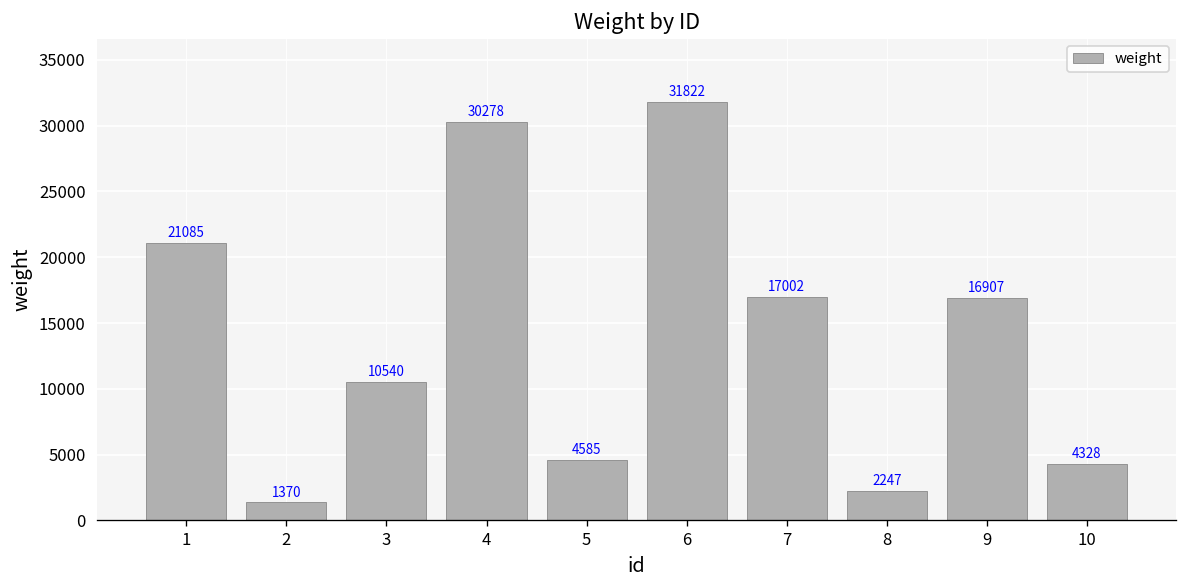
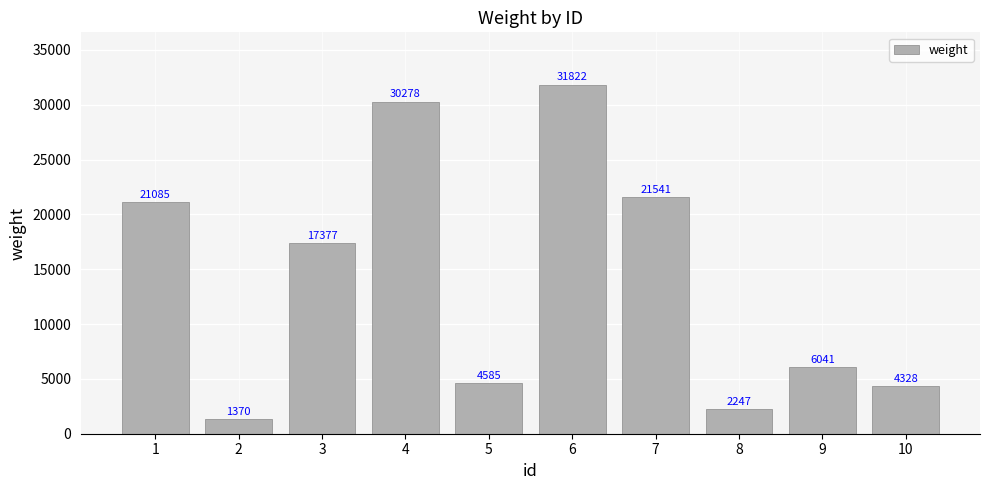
  {
    "1": 21085,
    "2": 1370,
-   "3": 10540,
+   "3": 17377,
    "4": 30278,
    "5": 4585,
    "6": 31822,
-   "7": 17002,
+   "7": 21541,
    "8": 2247,
-   "9": 16907,
+   "9": 6041,
    "10": 4328
  }
